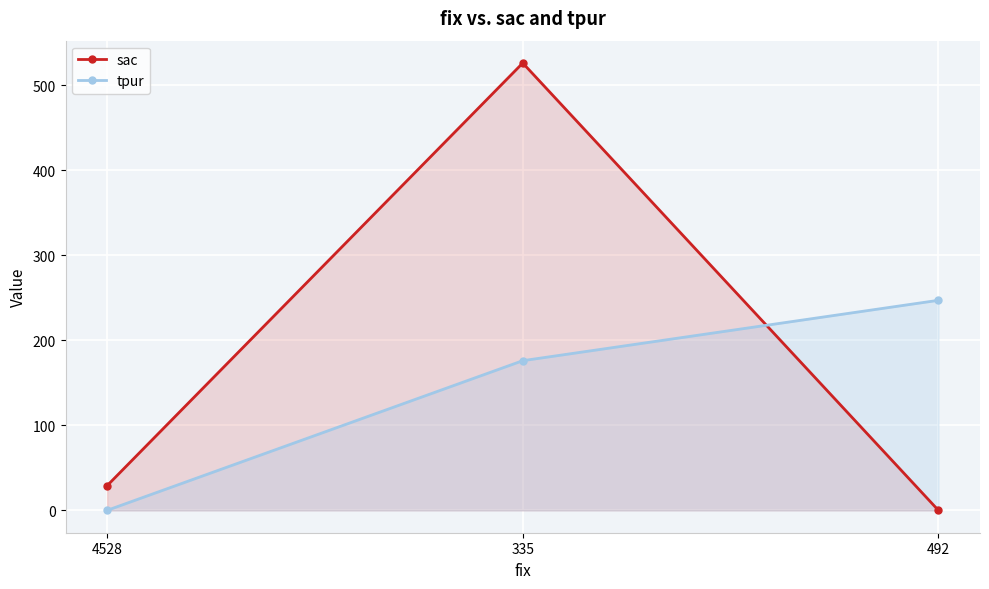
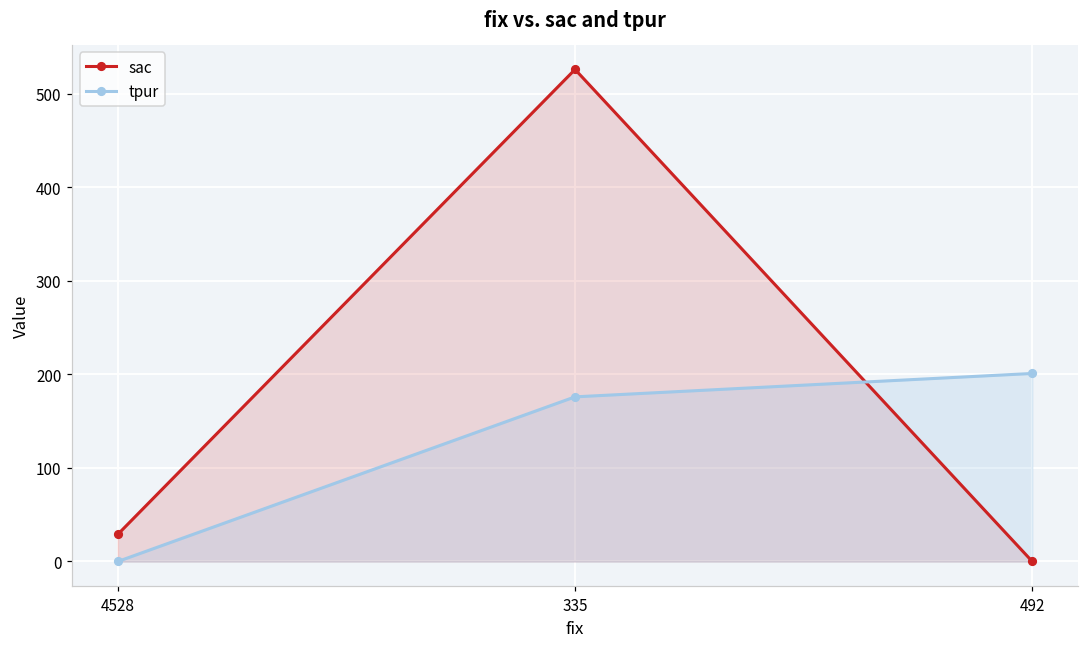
  {
    "sac": {
      "4528": 30,
      "335": 530,
      "492": 0
    },
    "tpur": {
      "4528": 0,
      "335": 180,
-     "492": 250
+     "492": 200
    }
  }
